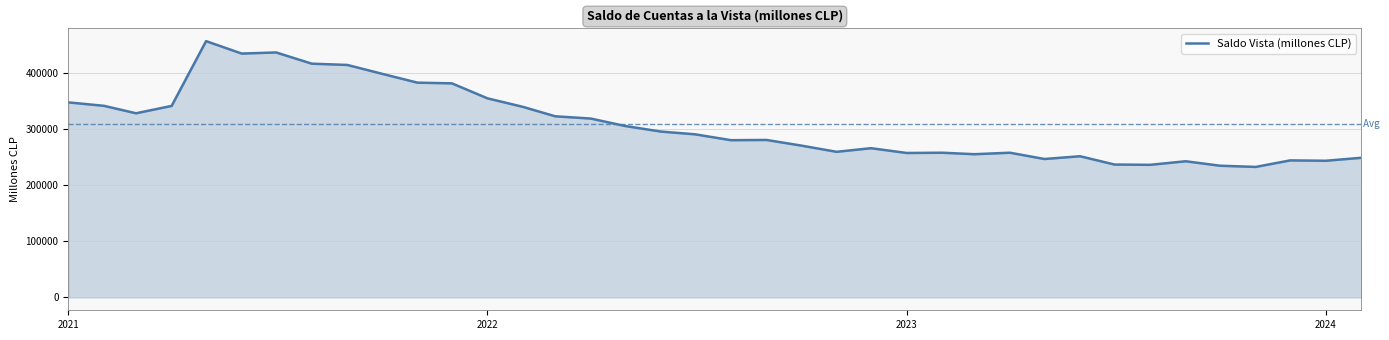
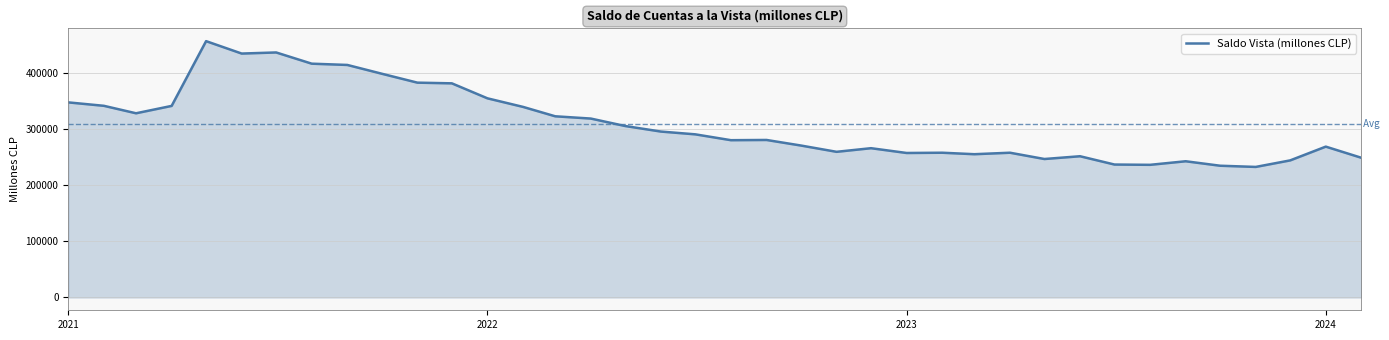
  {
    "2021": 350000,
    "2022": 350000,
    "2023": 260000,
-   "2024": 240000
+   "2024": 270000
  }
